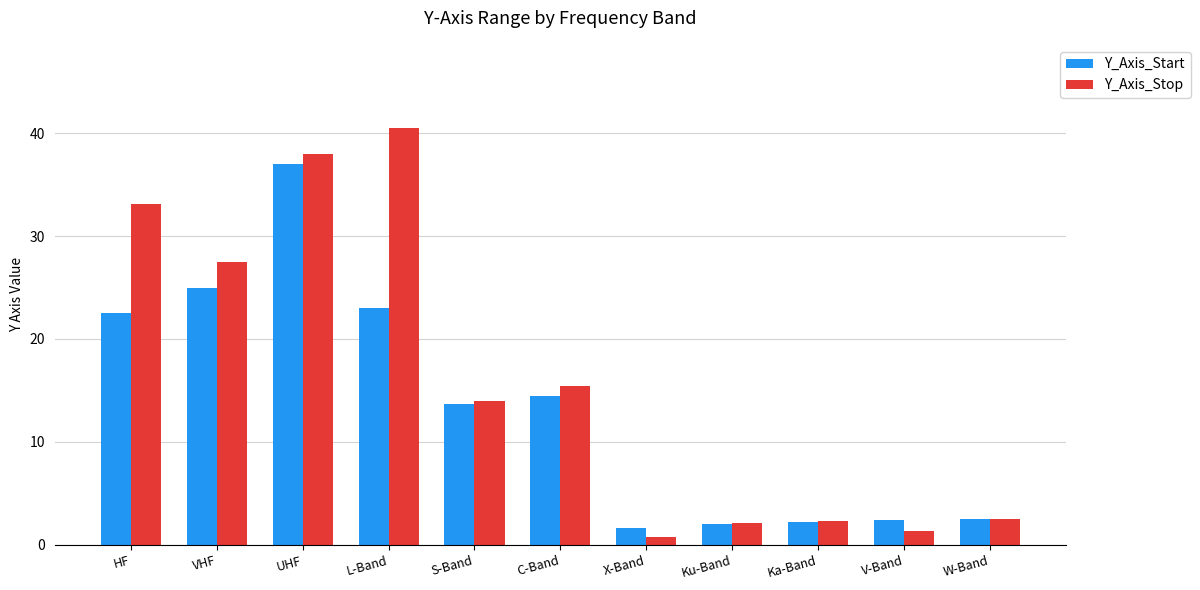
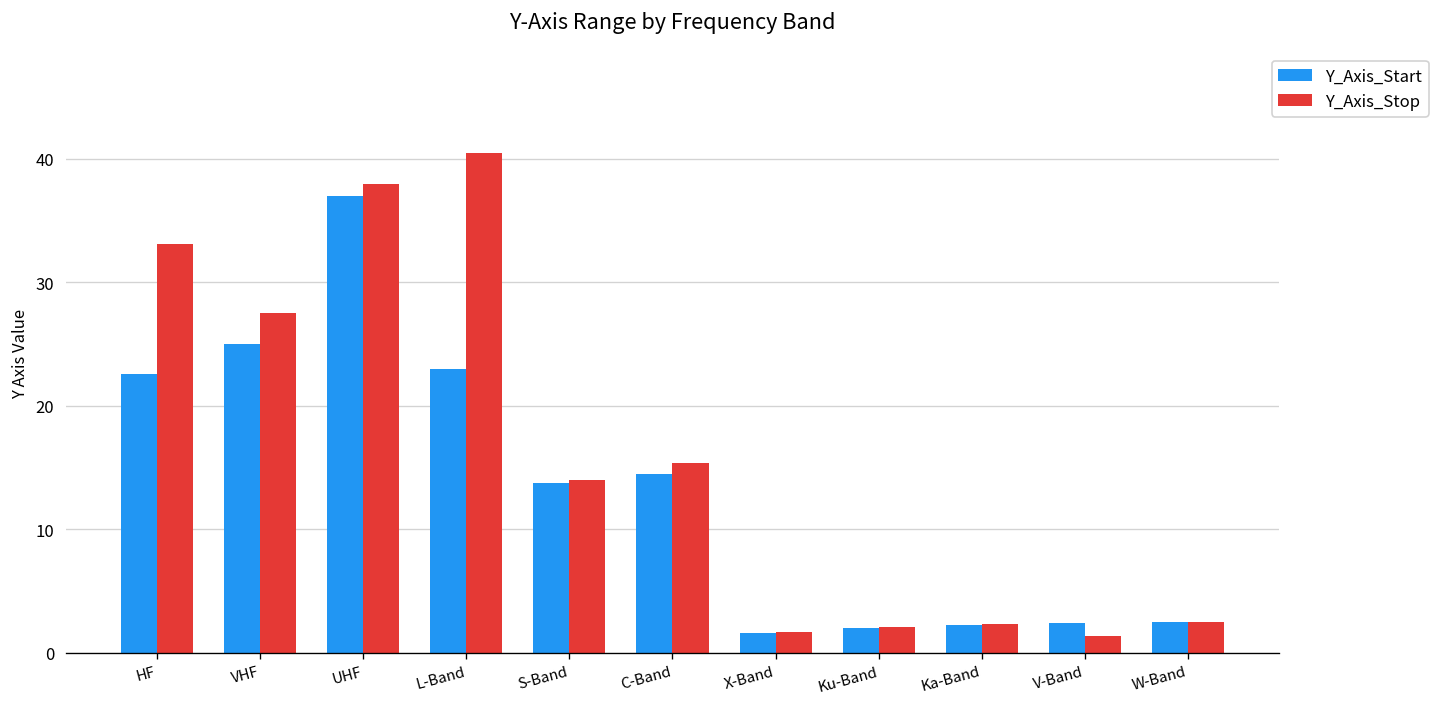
  {
    "Y_Axis_Start": {
      "HF": 22.6,
      "VHF": 25.0,
      "UHF": 37.0,
      "L-Band": 23.0,
      "S-Band": 13.7,
      "C-Band": 14.5,
      "X-Band": 1.6,
      "Ku-Band": 2.0,
      "Ka-Band": 2.2,
      "V-Band": 2.4,
      "W-Band": 2.5
    },
    "Y_Axis_Stop": {
      "HF": 33.1,
      "VHF": 27.5,
      "UHF": 38.0,
      "L-Band": 40.5,
      "S-Band": 14.0,
      "C-Band": 15.4,
-     "X-Band": 0.7,
+     "X-Band": 1.6,
      "Ku-Band": 2.1,
      "Ka-Band": 2.3,
      "V-Band": 1.3,
      "W-Band": 2.5
    }
  }
